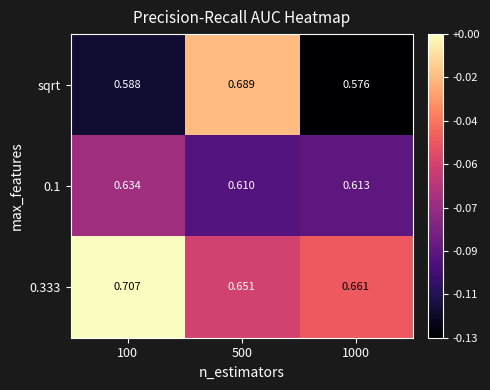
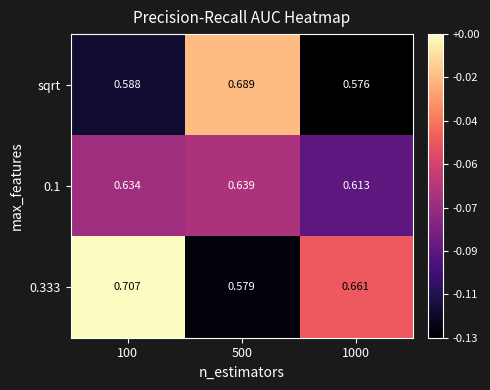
  {
    "sqrt": {
      "100": 0.588,
      "500": 0.689,
      "1000": 0.576
    },
    "0.1": {
      "100": 0.634,
-     "500": 0.610,
+     "500": 0.639,
      "1000": 0.613
    },
    "0.333": {
      "100": 0.707,
-     "500": 0.651,
+     "500": 0.579,
      "1000": 0.661
    }
  }
